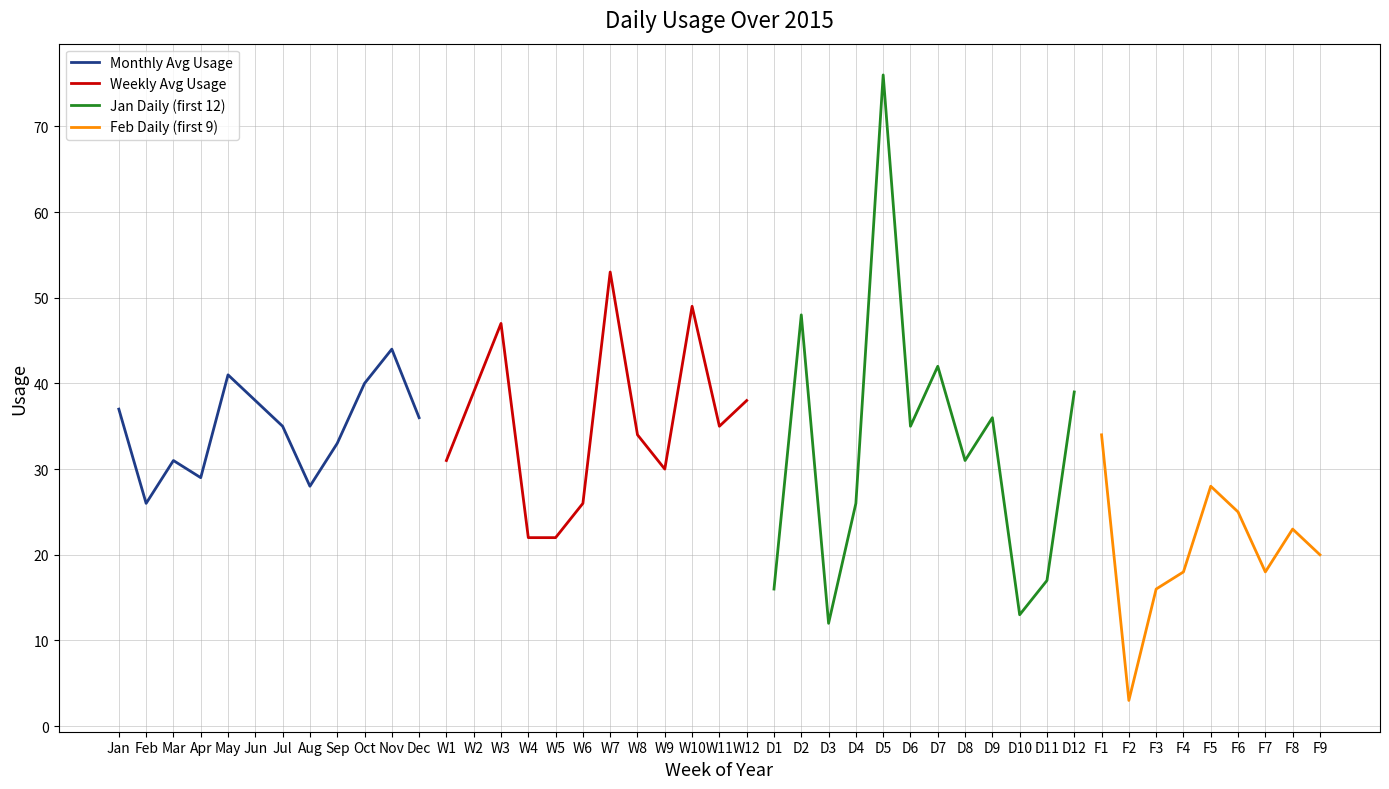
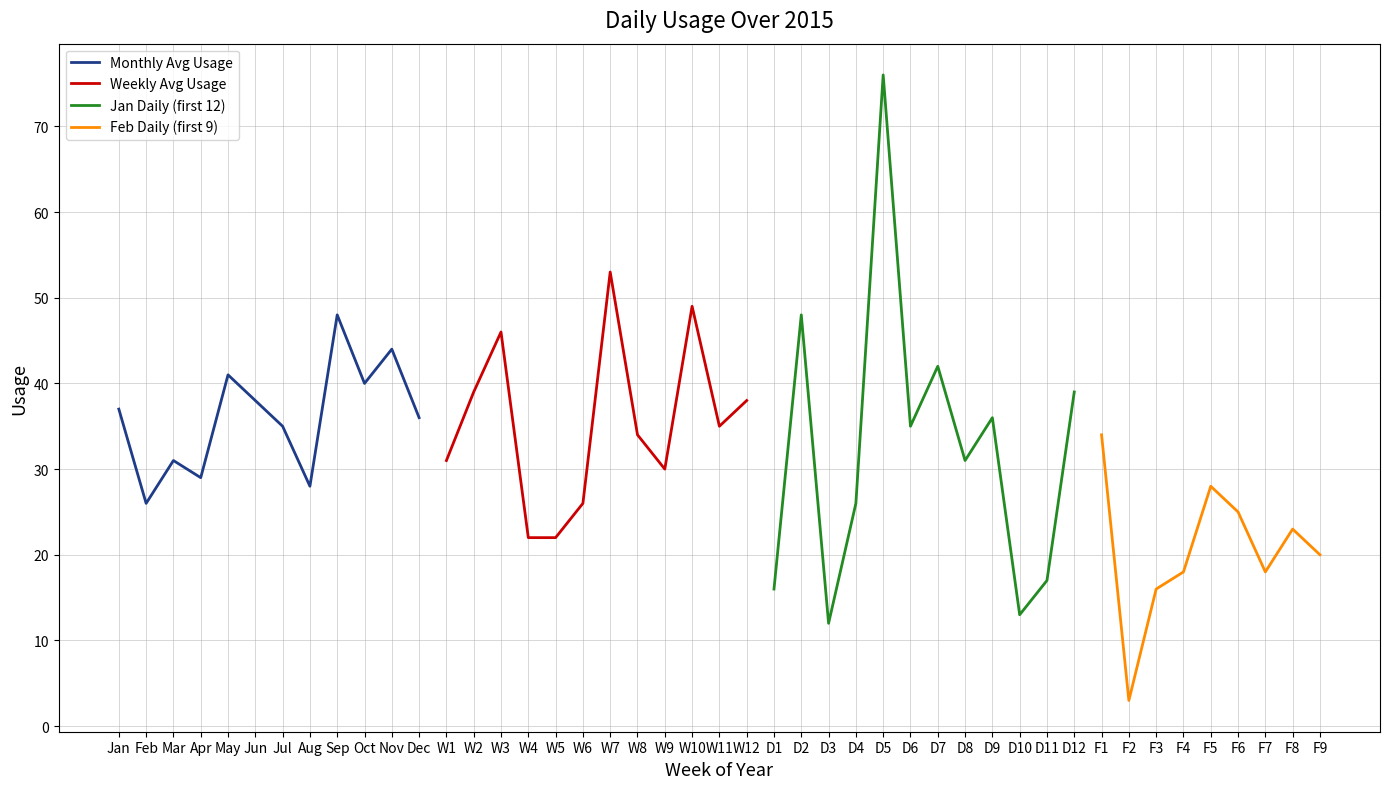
  {
    "Monthly Avg Usage": {
      "Jan": 37,
      "Feb": 26,
      "Mar": 31,
      "Apr": 29,
      "May": 41,
      "Jun": 38,
      "Jul": 35,
      "Aug": 28,
-     "Sep": 33,
+     "Sep": 48,
      "Oct": 40,
      "Nov": 44,
      "Dec": 36
    },
    "Weekly Avg Usage": {
      "W1": 31,
      "W2": 39,
-     "W3": 47,
+     "W3": 46,
      "W4": 22,
      "W5": 22,
      "W6": 26,
      "W7": 53,
      "W8": 34,
      "W9": 30,
      "W10": 49,
      "W11": 35,
      "W12": 38
    },
    "Jan Daily (first 12)": {
      "D1": 16,
      "D2": 48,
      "D3": 12,
      "D4": 26,
      "D5": 76,
      "D6": 35,
      "D7": 42,
      "D8": 31,
      "D9": 36,
      "D10": 13,
      "D11": 17,
      "D12": 39
    },
    "Feb Daily (first 9)": {
      "F1": 34,
      "F2": 3,
      "F3": 16,
      "F4": 18,
      "F5": 28,
      "F6": 25,
      "F7": 18,
      "F8": 23,
      "F9": 20
    }
  }
